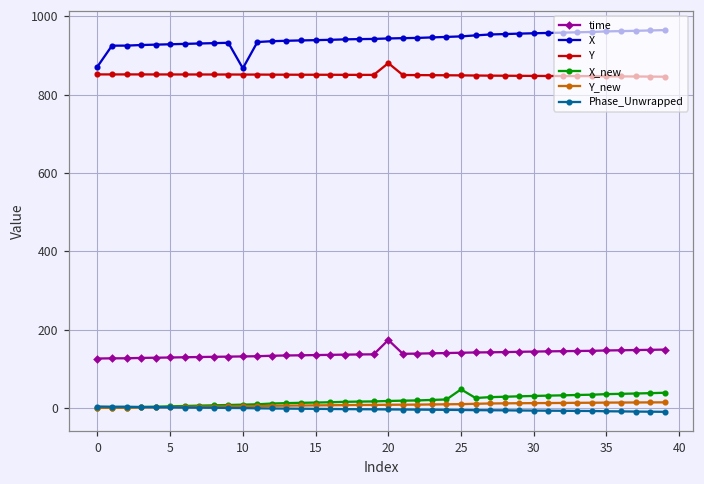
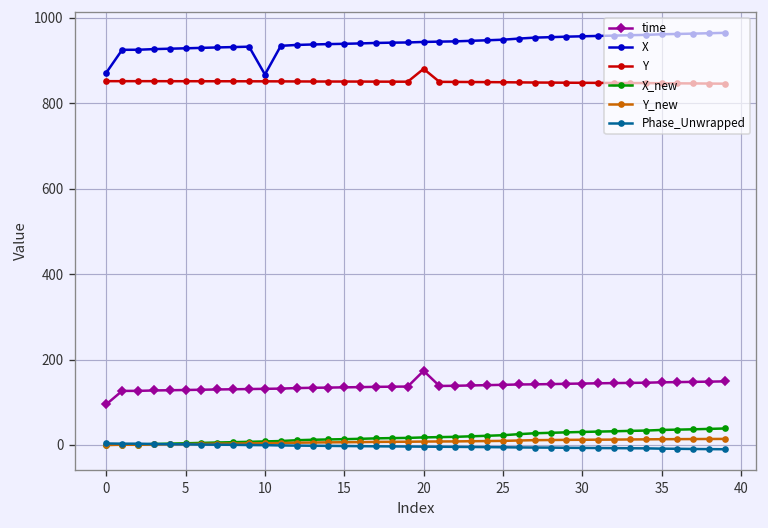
  {
    "time": {
-     "0": 130,
+     "0": 100,
      "5": 130,
      "10": 130,
      "15": 130,
      "20": 170,
      "25": 140,
      "30": 140,
      "35": 150
    },
    "X": {
      "0": 870,
      "5": 930,
      "10": 870,
      "15": 940,
      "20": 940,
      "25": 950,
      "30": 960
    },
    "Y": {
      "0": 850,
      "5": 850,
      "10": 850,
      "15": 850,
      "20": 880,
      "25": 850,
      "30": 850
    },
    "X_new": {
      "20": 20,
-     "25": 50,
+     "25": 20,
      "30": 30,
      "35": 40
    },
    "Y_new": {
      "20": 10,
      "25": 10,
      "30": 10,
      "35": 10
    },
    "Phase_Unwrapped": {
      "15": 0,
      "20": 0,
      "25": -10,
      "30": -10,
      "35": -10
    }
  }
